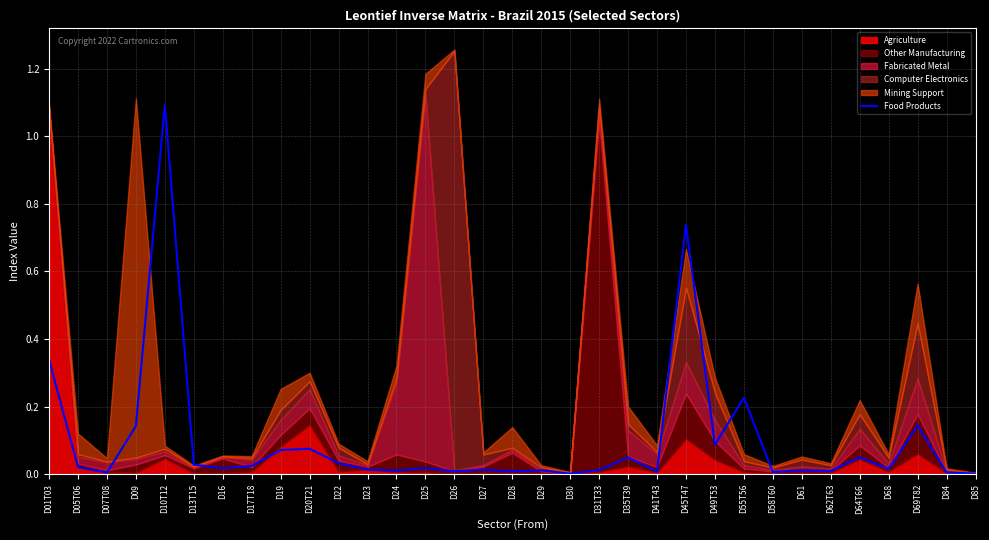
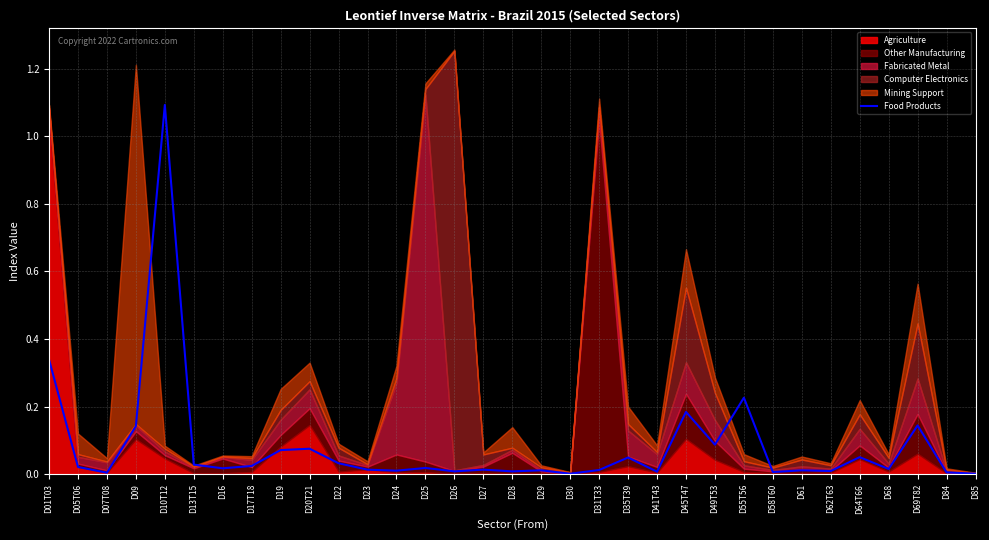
  {
    "Food Products": {
      "D01T03": 0.34,
      "D10T12": 1.09,
      "D16": 0.02,
      "D19": 0.07,
      "D20T21": 0.08,
      "D22": 0.03,
      "D25": 0.02,
      "D27": 0.01,
-     "D45T47": 0.74,
+     "D45T47": 0.18,
      "D49T53": 0.09,
      "D55T56": 0.23,
      "D69T82": 0.14
    },
    "Agriculture": {
      "D01T03": 1.06,
-     "D09": 0.00,
+     "D09": 0.10,
      "D10T12": 0.05,
      "D19": 0.08,
      "D20T21": 0.15,
      "D35T39": 0.02,
      "D45T47": 0.10,
      "D49T53": 0.04,
      "D69T82": 0.06
    },
    "Mining Support": {
      "D01T03": 0.01,
      "D05T06": 0.06,
      "D07T08": 0.01,
      "D09": 1.06,
      "D10T12": 0.01,
      "D19": 0.06,
-     "D20T21": 0.03,
+     "D20T21": 0.05,
      "D22": 0.01,
      "D23": 0.01,
      "D24": 0.04,
-     "D25": 0.04,
+     "D25": 0.02,
      "D28": 0.06,
      "D31T33": 0.02,
      "D35T39": 0.05,
      "D41T43": 0.02,
      "D45T47": 0.11,
      "D49T53": 0.05,
      "D55T56": 0.02,
      "D61": 0.01,
      "D64T66": 0.04,
      "D68": 0.01,
      "D69T82": 0.12
    }
  }
